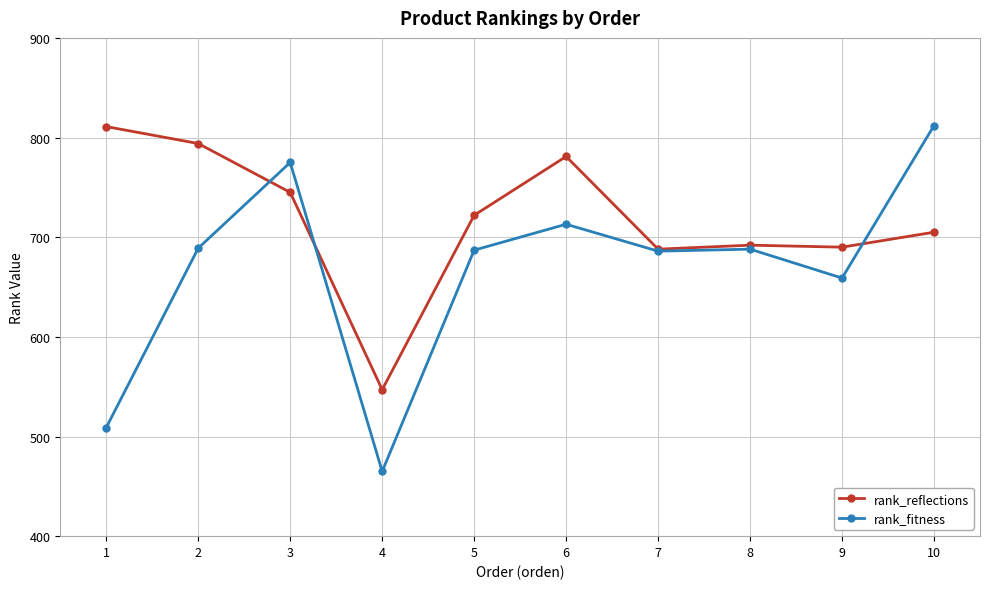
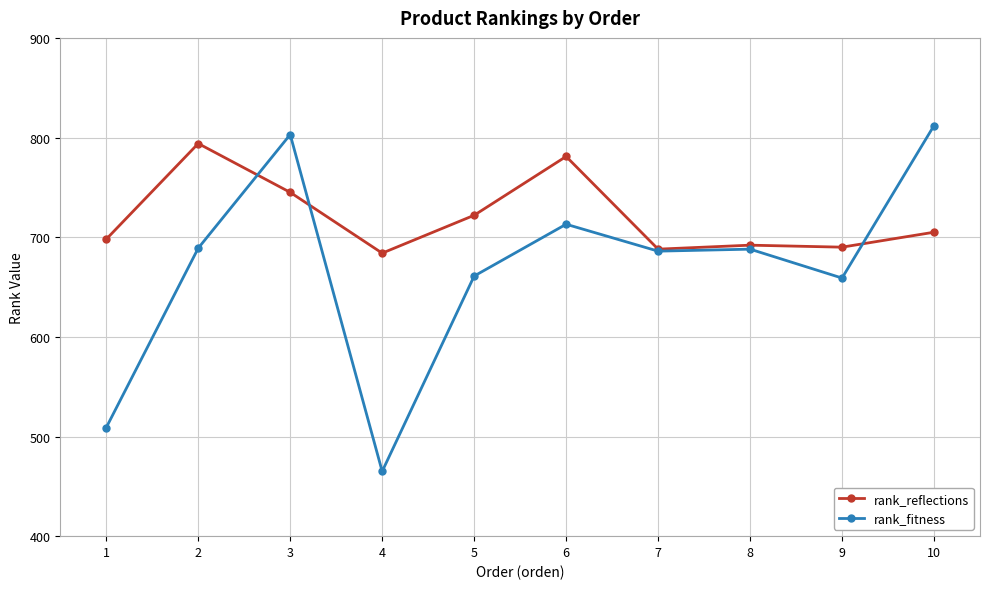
  {
    "rank_reflections": {
-     "1": 810,
+     "1": 700,
      "2": 790,
      "3": 750,
-     "4": 550,
+     "4": 680,
      "5": 720,
      "6": 780,
      "8": 690,
      "9": 690,
      "10": 710
    },
    "rank_fitness": {
      "1": 510,
      "2": 690,
-     "3": 780,
+     "3": 800,
      "4": 470,
-     "5": 690,
+     "5": 660,
      "6": 710,
      "8": 690,
      "9": 660,
      "10": 810
    }
  }
